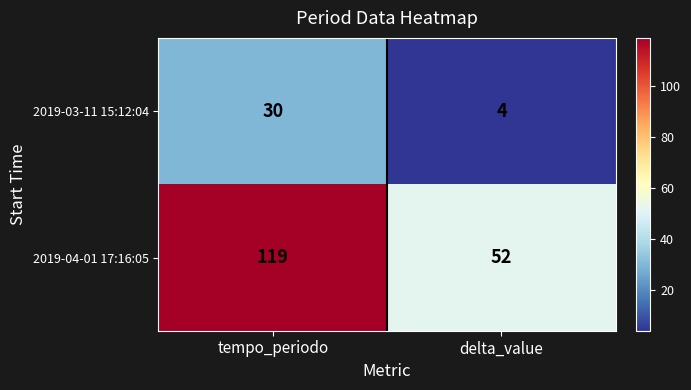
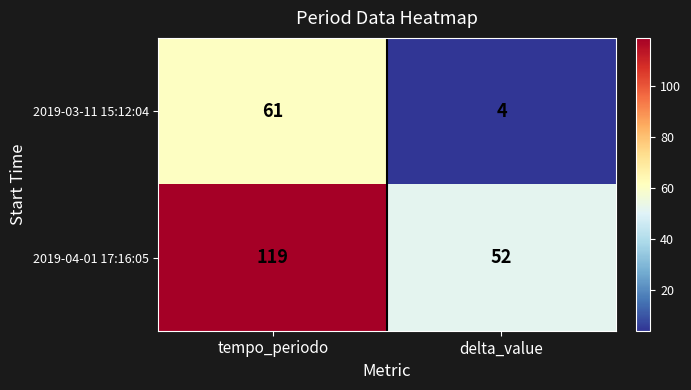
  {
    "2019-03-11 15:12:04": {
-     "tempo_periodo": 30,
+     "tempo_periodo": 61,
      "delta_value": 4
    },
    "2019-04-01 17:16:05": {
      "tempo_periodo": 119,
      "delta_value": 52
    }
  }
